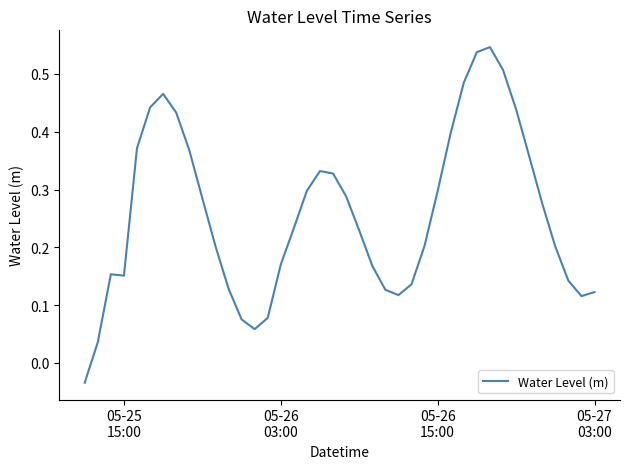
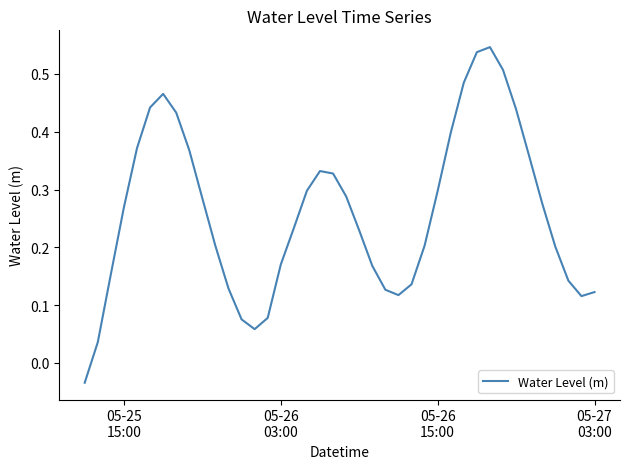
  {
-   "05-25 15:00": 0.15,
+   "05-25 15:00": 0.27,
    "05-26 03:00": 0.17,
    "05-26 15:00": 0.30,
    "05-27 03:00": 0.12
  }
